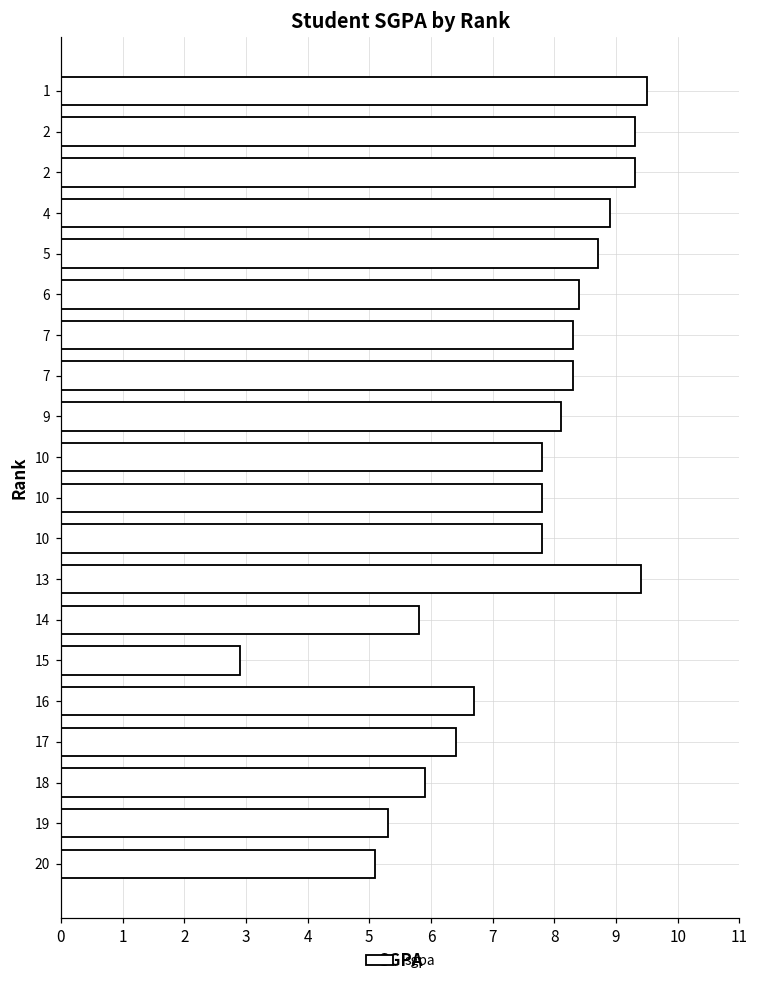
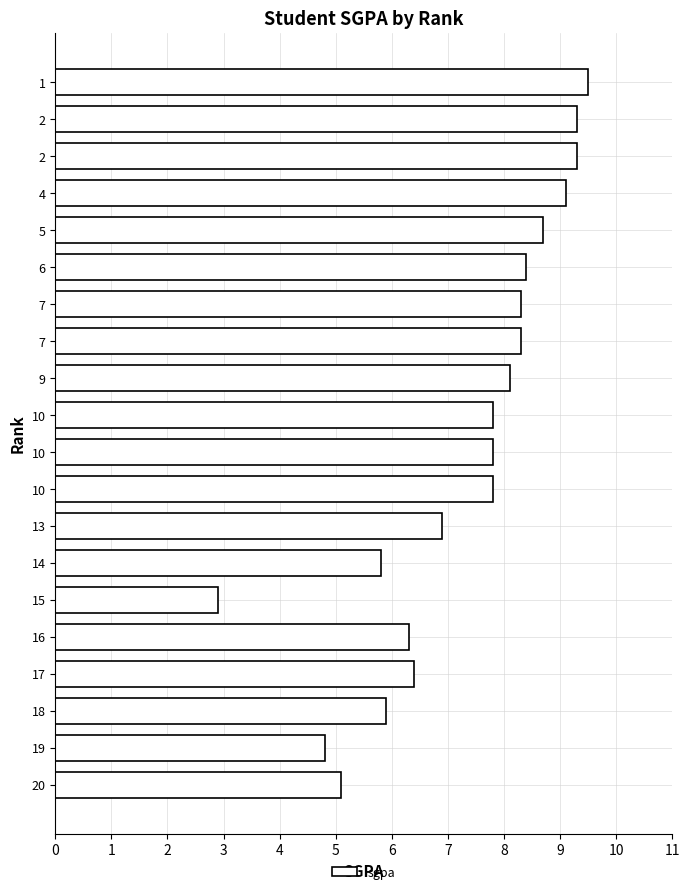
  {
    "1": 9.5,
-   "4": 8.9,
+   "4": 9.1,
    "5": 8.7,
    "6": 8.4,
    "9": 8.1,
-   "13": 9.4,
+   "13": 6.9,
    "14": 5.8,
    "15": 2.9,
-   "16": 6.7,
+   "16": 6.3,
    "17": 6.4,
    "18": 5.9,
-   "19": 5.3,
+   "19": 4.8,
    "20": 5.1
  }
